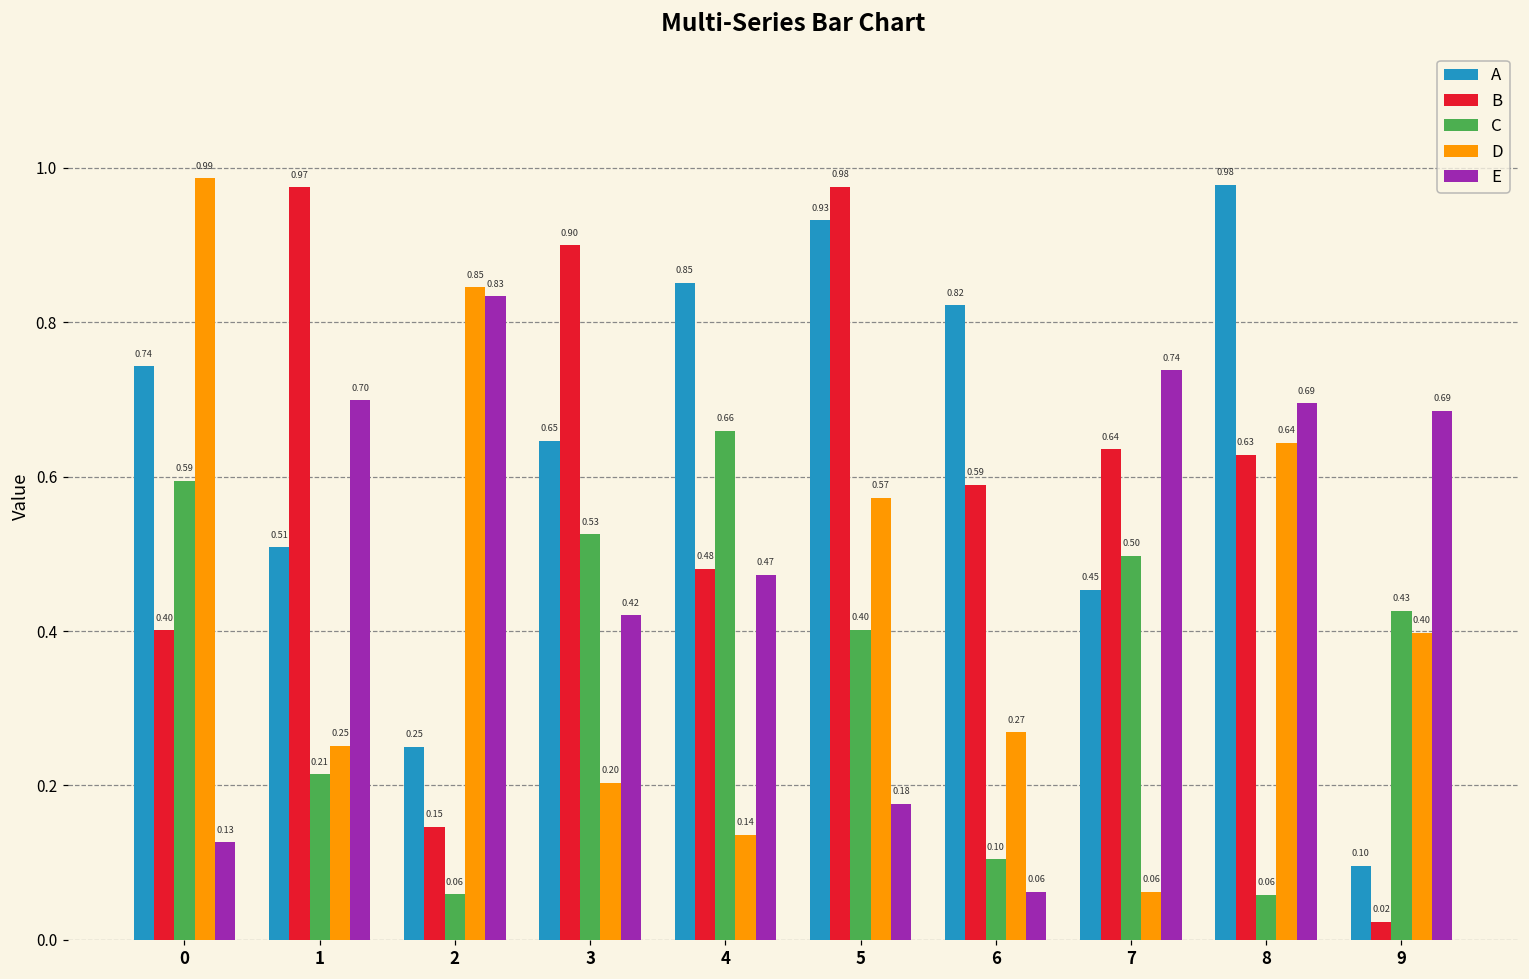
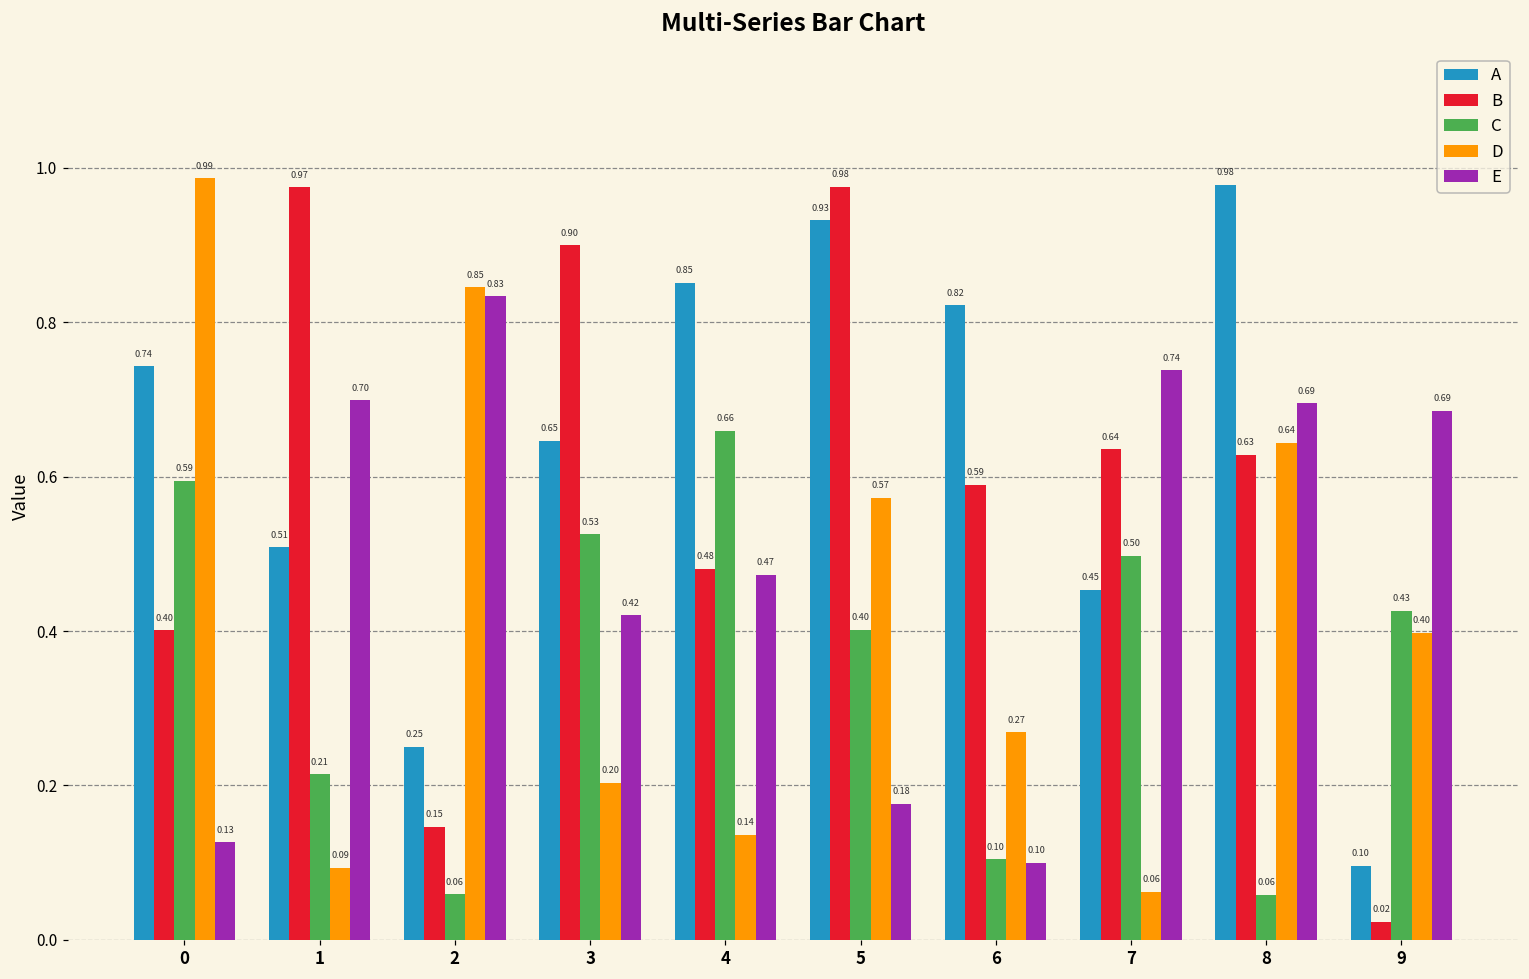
  {
    "A": {
      "0": 0.74,
      "1": 0.51,
      "2": 0.25,
      "3": 0.65,
      "4": 0.85,
      "5": 0.93,
      "6": 0.82,
      "7": 0.45,
      "8": 0.98,
      "9": 0.10
    },
    "B": {
      "0": 0.40,
      "1": 0.97,
      "2": 0.15,
      "3": 0.90,
      "4": 0.48,
      "5": 0.98,
      "6": 0.59,
      "7": 0.64,
      "8": 0.63,
      "9": 0.02
    },
    "C": {
      "0": 0.59,
      "1": 0.21,
      "2": 0.06,
      "3": 0.53,
      "4": 0.66,
      "5": 0.40,
      "6": 0.10,
      "7": 0.50,
      "8": 0.06,
      "9": 0.43
    },
    "D": {
      "0": 0.99,
-     "1": 0.25,
+     "1": 0.09,
      "2": 0.85,
      "3": 0.20,
      "4": 0.14,
      "5": 0.57,
      "6": 0.27,
      "7": 0.06,
      "8": 0.64,
      "9": 0.40
    },
    "E": {
      "0": 0.13,
      "1": 0.70,
      "2": 0.83,
      "3": 0.42,
      "4": 0.47,
      "5": 0.18,
-     "6": 0.06,
+     "6": 0.10,
      "7": 0.74,
      "8": 0.69,
      "9": 0.69
    }
  }
